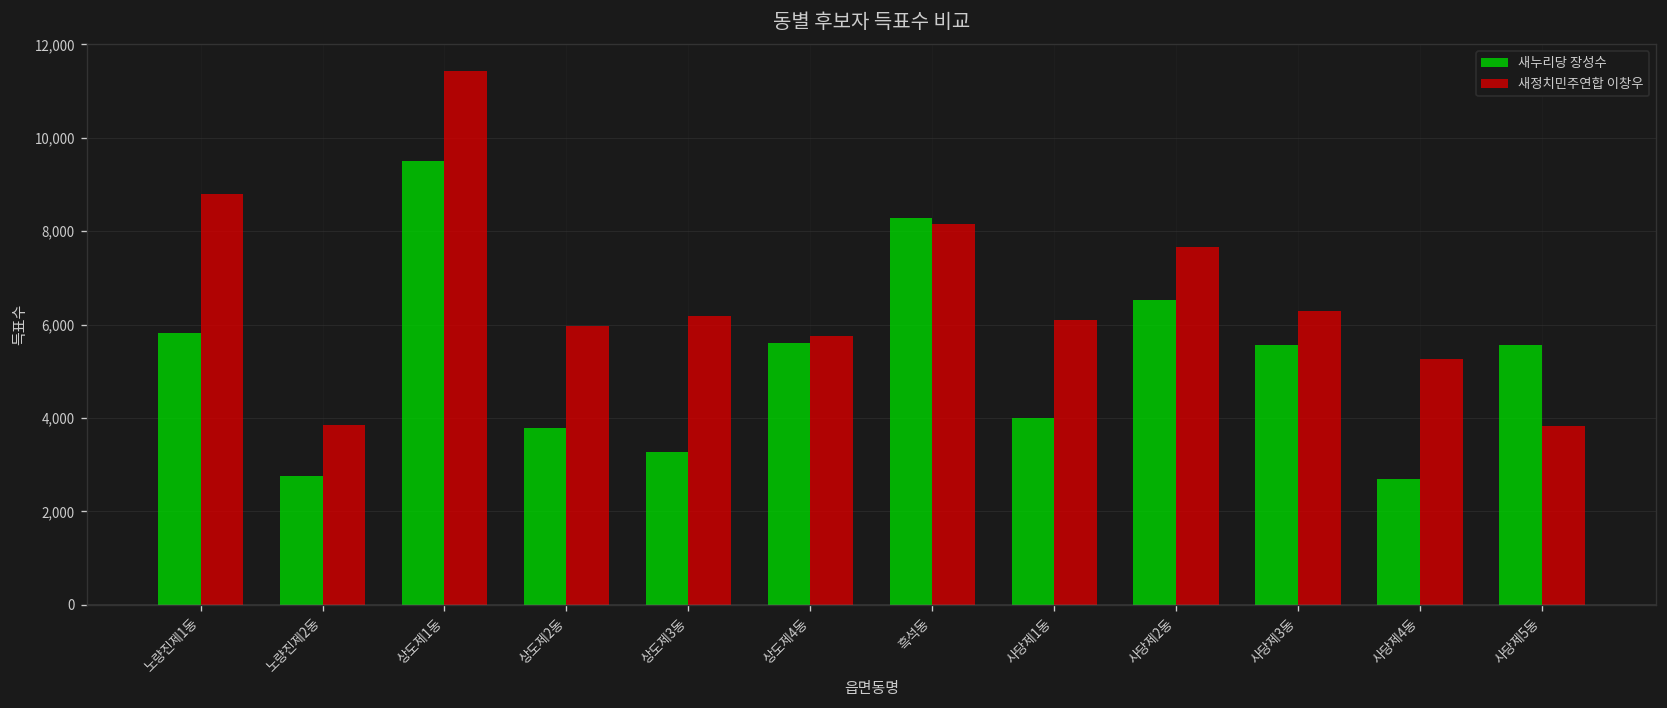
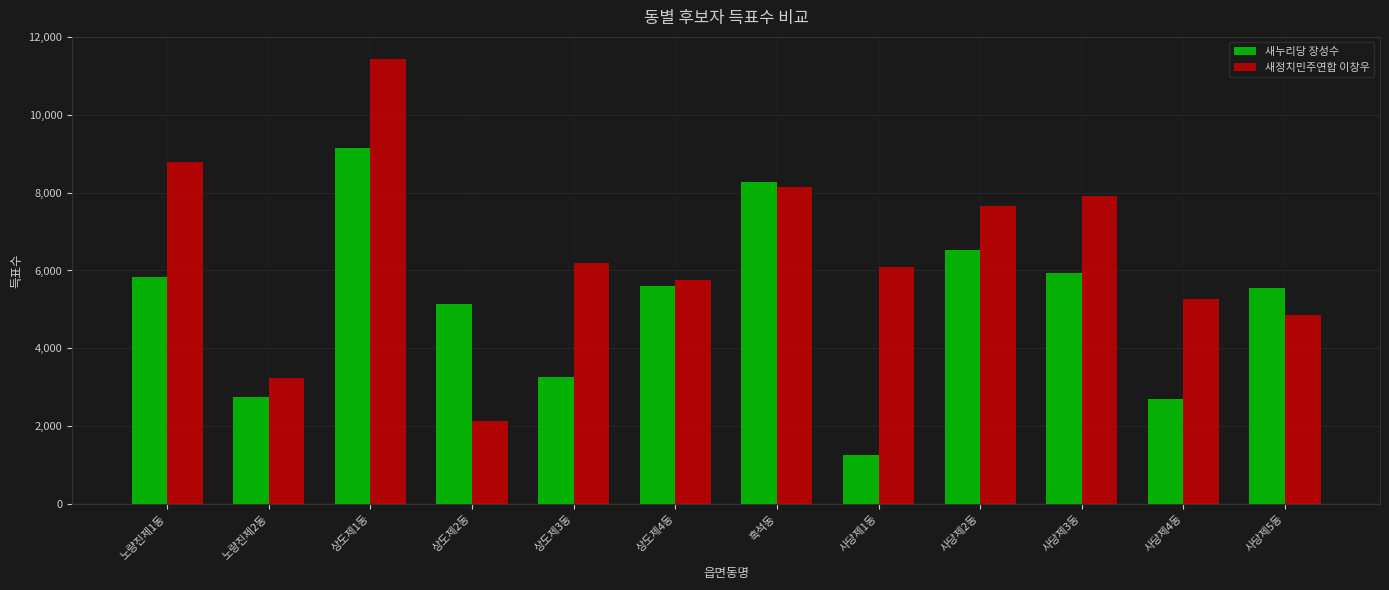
  {
    "새누리당 장성수": {
      "노량진제1동": "5,800",
      "노량진제2동": "2,800",
-     "상도제1동": "9,500",
-     "상도제2동": "3,800",
+     "상도제1동": "9,200",
+     "상도제2동": "5,100",
      "상도제3동": "3,300",
      "상도제4동": "5,600",
      "흑석동": "8,300",
-     "사당제1동": "4,000",
+     "사당제1동": "1,300",
      "사당제2동": "6,500",
-     "사당제3동": "5,600",
+     "사당제3동": "5,900",
      "사당제4동": "2,700",
      "사당제5동": "5,600"
    },
    "새정치민주연합 이창우": {
      "노량진제1동": "8,800",
-     "노량진제2동": "3,900",
+     "노량진제2동": "3,200",
      "상도제1동": "11,400",
-     "상도제2동": "6,000",
+     "상도제2동": "2,100",
      "상도제3동": "6,200",
      "상도제4동": "5,800",
      "흑석동": "8,200",
      "사당제1동": "6,100",
      "사당제2동": "7,700",
-     "사당제3동": "6,300",
+     "사당제3동": "7,900",
      "사당제4동": "5,300",
-     "사당제5동": "3,800"
+     "사당제5동": "4,900"
    }
  }
